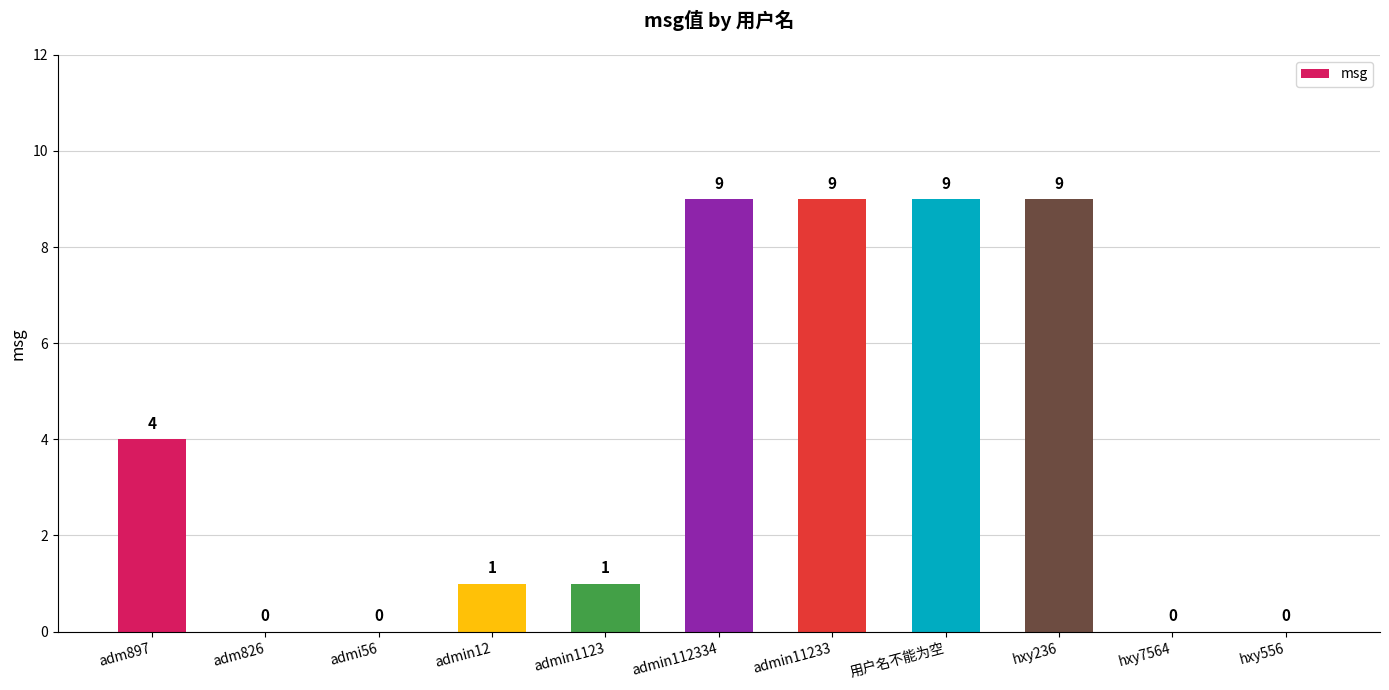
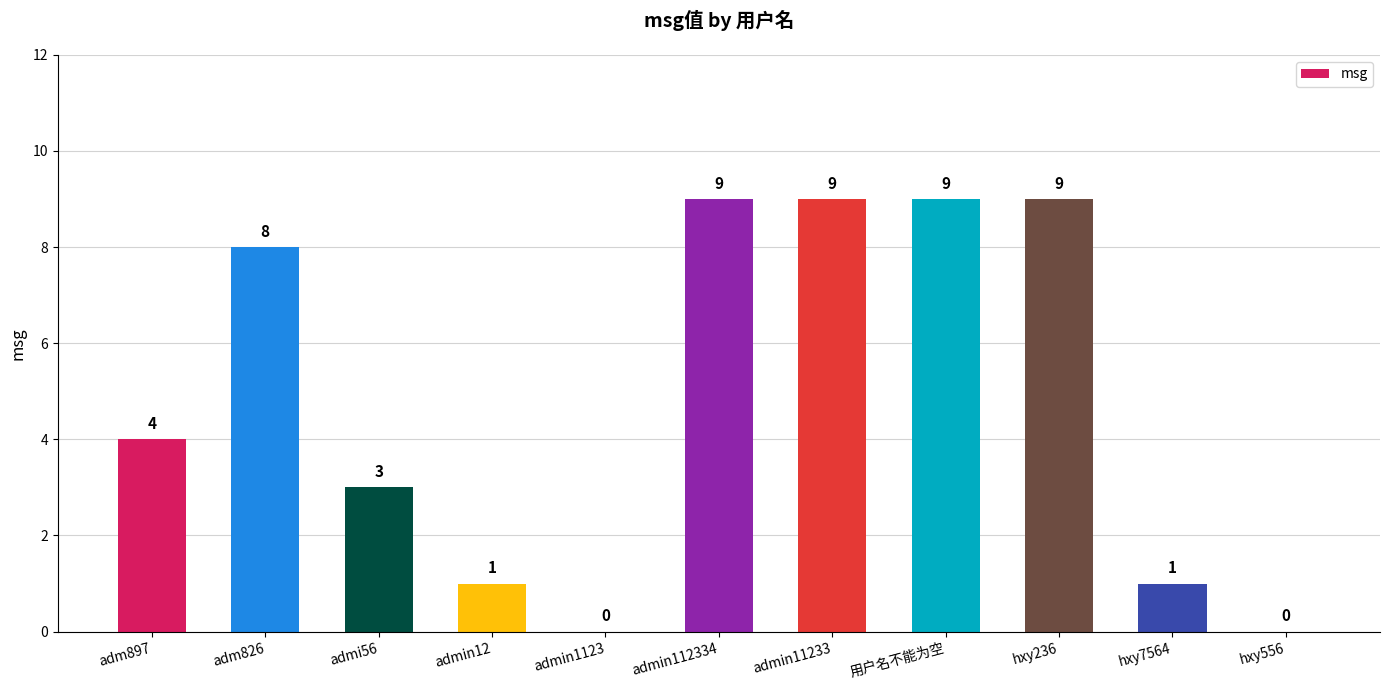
  {
    "adm897": 4,
-   "adm826": 0,
-   "admi56": 0,
+   "adm826": 8,
+   "admi56": 3,
    "admin12": 1,
-   "admin1123": 1,
+   "admin1123": 0,
    "admin112334": 9,
    "admin11233": 9,
    "用户名不能为空": 9,
    "hxy236": 9,
-   "hxy7564": 0,
+   "hxy7564": 1,
    "hxy556": 0
  }
